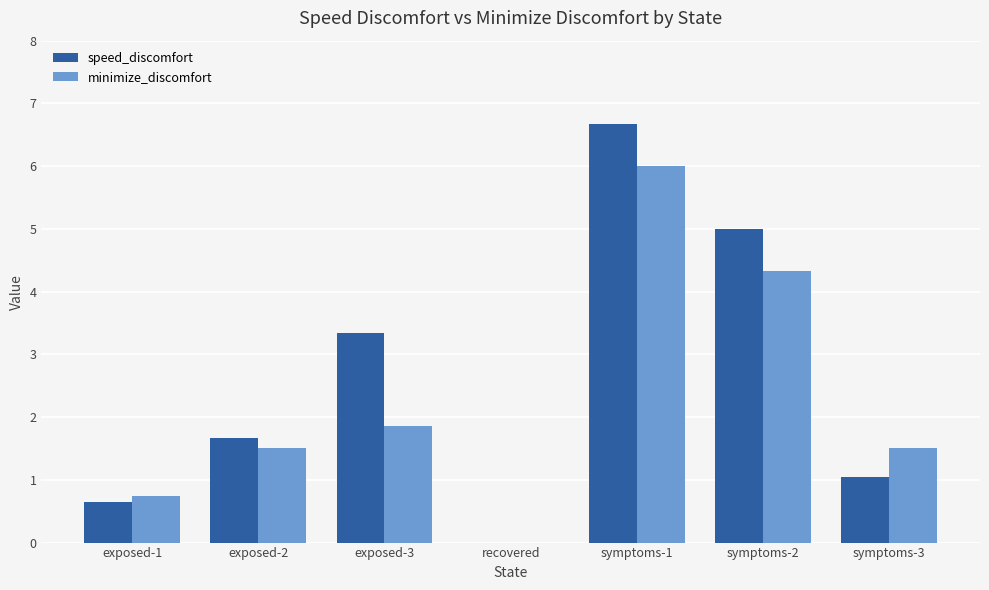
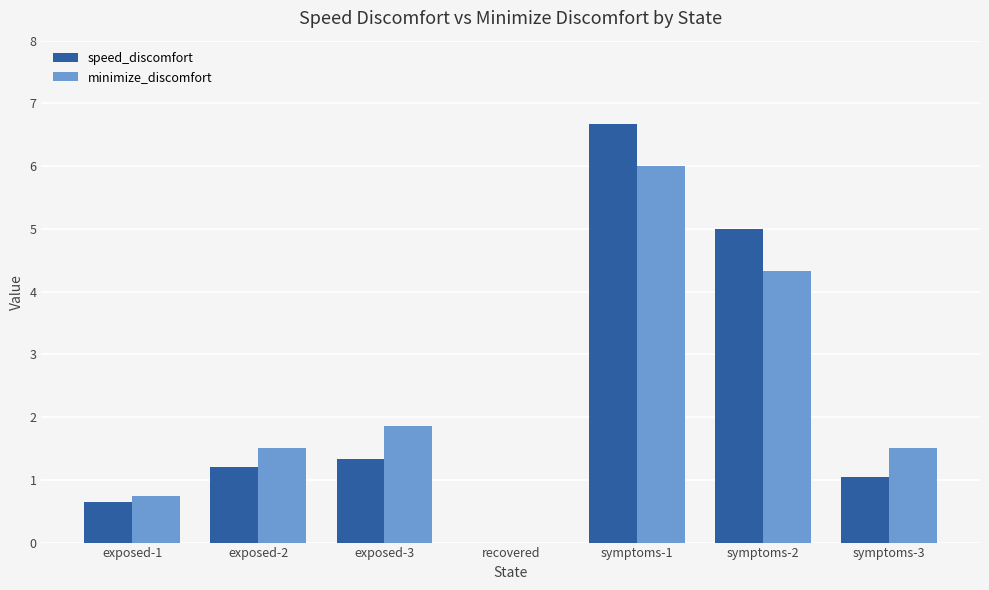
  {
    "speed_discomfort": {
      "exposed-1": 0.7,
-     "exposed-2": 1.7,
-     "exposed-3": 3.3,
+     "exposed-2": 1.2,
+     "exposed-3": 1.3,
      "recovered": 0.0,
      "symptoms-1": 6.7,
      "symptoms-2": 5.0,
      "symptoms-3": 1.0
    },
    "minimize_discomfort": {
      "exposed-1": 0.7,
      "exposed-2": 1.5,
      "exposed-3": 1.9,
      "recovered": 0.0,
      "symptoms-1": 6.0,
      "symptoms-2": 4.3,
      "symptoms-3": 1.5
    }
  }
